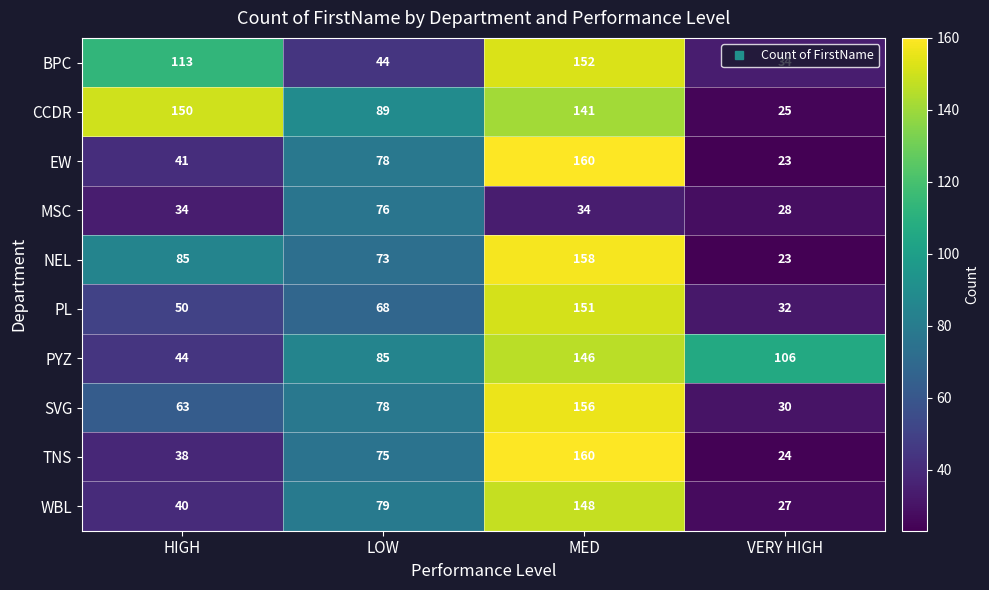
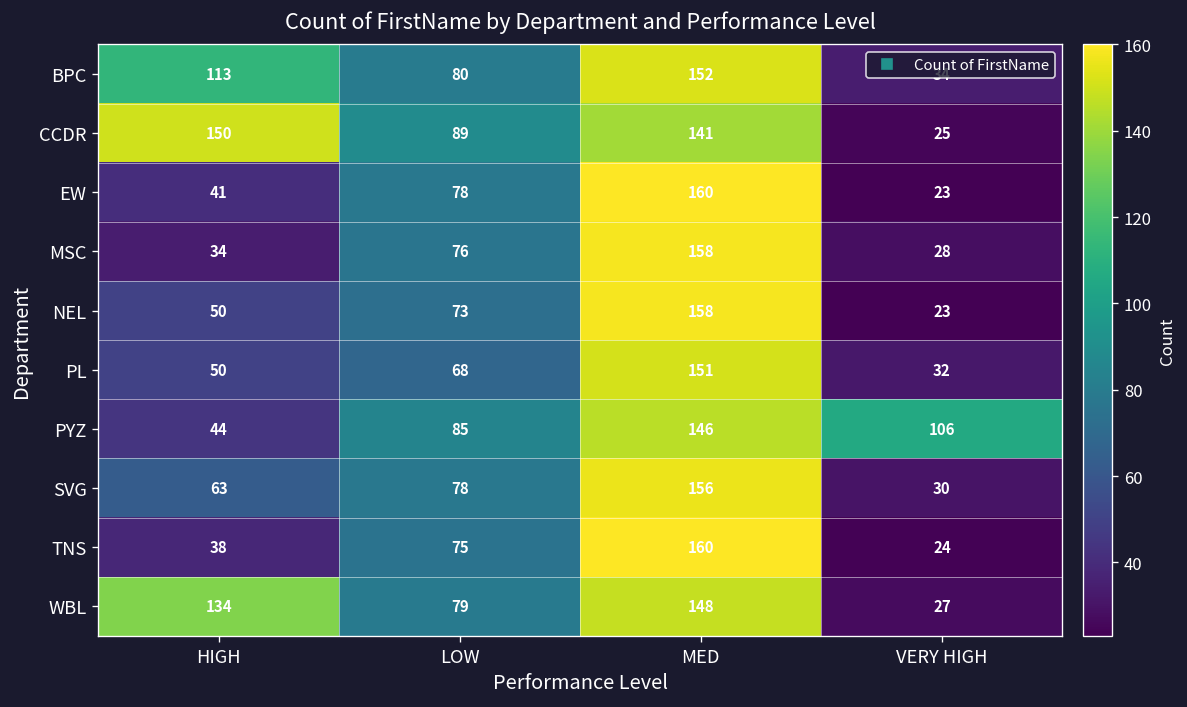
  {
    "BPC": {
      "HIGH": 113,
-     "LOW": 44,
+     "LOW": 80,
      "MED": 152
    },
    "CCDR": {
      "HIGH": 150,
      "LOW": 89,
      "MED": 141,
      "VERY HIGH": 25
    },
    "EW": {
      "HIGH": 41,
      "LOW": 78,
      "MED": 160,
      "VERY HIGH": 23
    },
    "MSC": {
      "HIGH": 34,
      "LOW": 76,
-     "MED": 34,
+     "MED": 158,
      "VERY HIGH": 28
    },
    "NEL": {
-     "HIGH": 85,
+     "HIGH": 50,
      "LOW": 73,
      "MED": 158,
      "VERY HIGH": 23
    },
    "PL": {
      "HIGH": 50,
      "LOW": 68,
      "MED": 151,
      "VERY HIGH": 32
    },
    "PYZ": {
      "HIGH": 44,
      "LOW": 85,
      "MED": 146,
      "VERY HIGH": 106
    },
    "SVG": {
      "HIGH": 63,
      "LOW": 78,
      "MED": 156,
      "VERY HIGH": 30
    },
    "TNS": {
      "HIGH": 38,
      "LOW": 75,
      "MED": 160,
      "VERY HIGH": 24
    },
    "WBL": {
-     "HIGH": 40,
+     "HIGH": 134,
      "LOW": 79,
      "MED": 148,
      "VERY HIGH": 27
    }
  }
